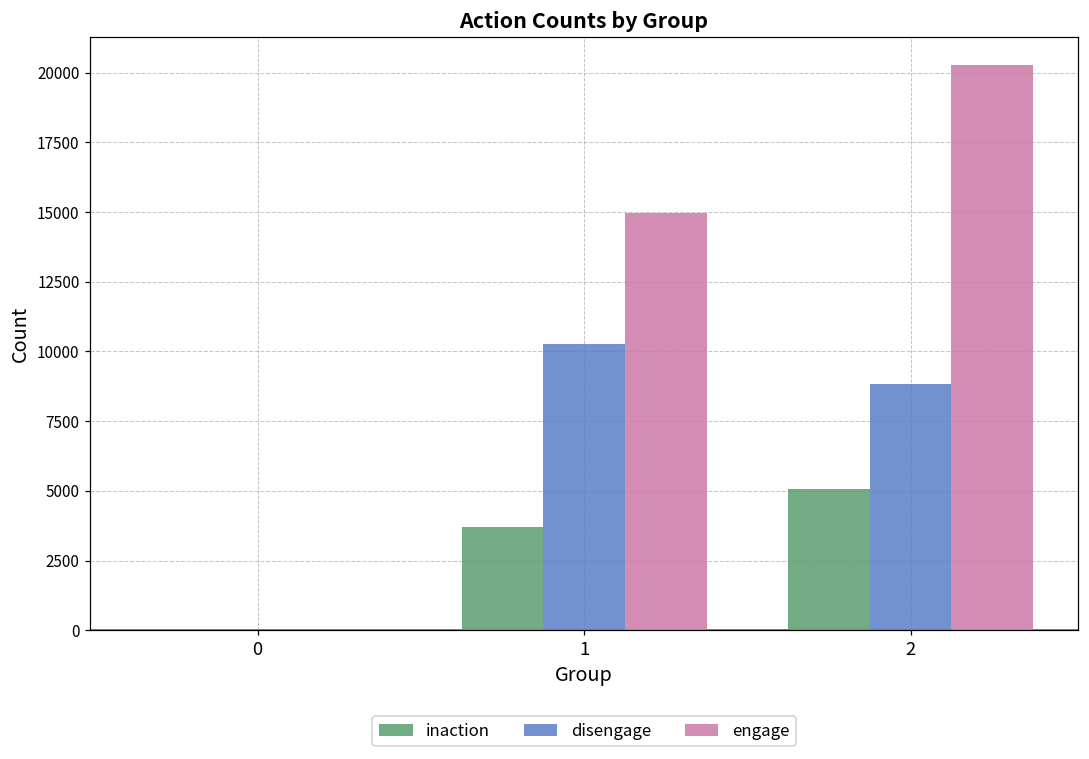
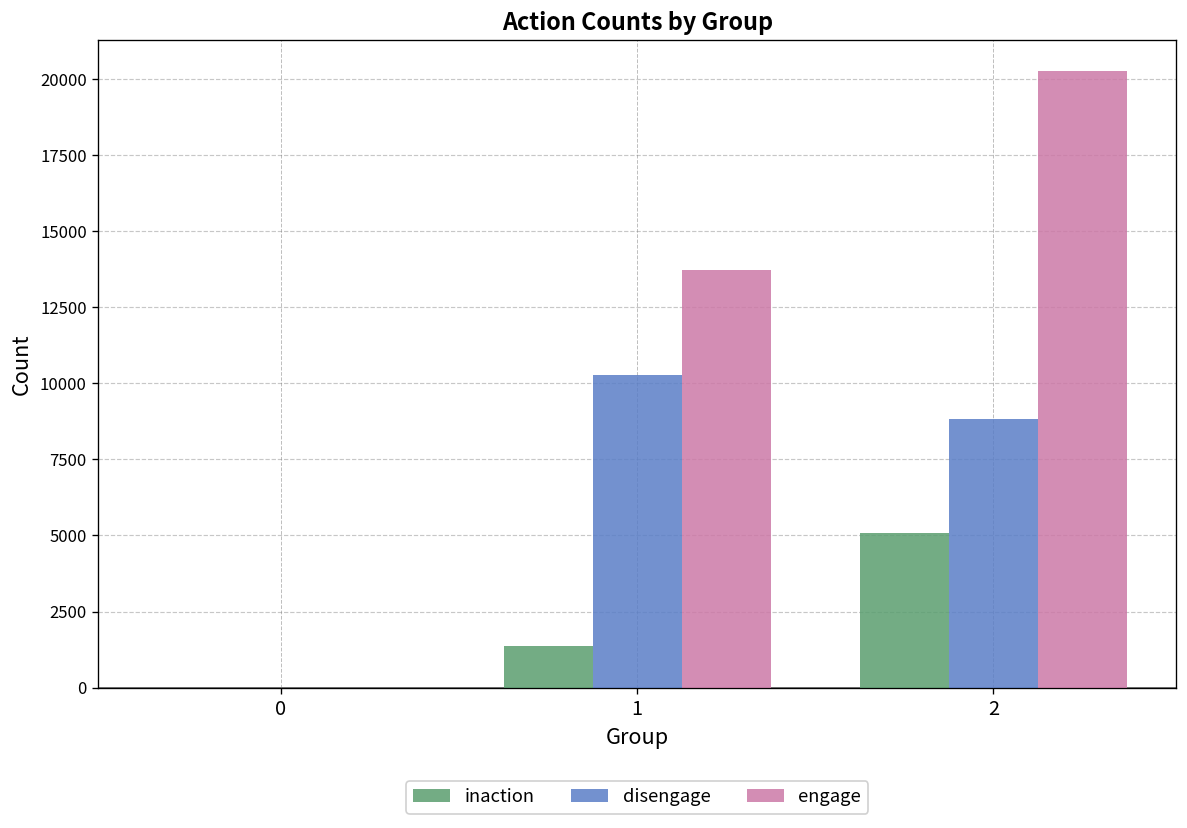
  {
    "inaction": {
      "0": 0,
-     "1": 3700,
+     "1": 1400,
      "2": 5100
    },
    "disengage": {
      "0": 0,
      "1": 10300,
      "2": 8800
    },
    "engage": {
      "0": 0,
-     "1": 15000,
+     "1": 13700,
      "2": 20300
    }
  }
